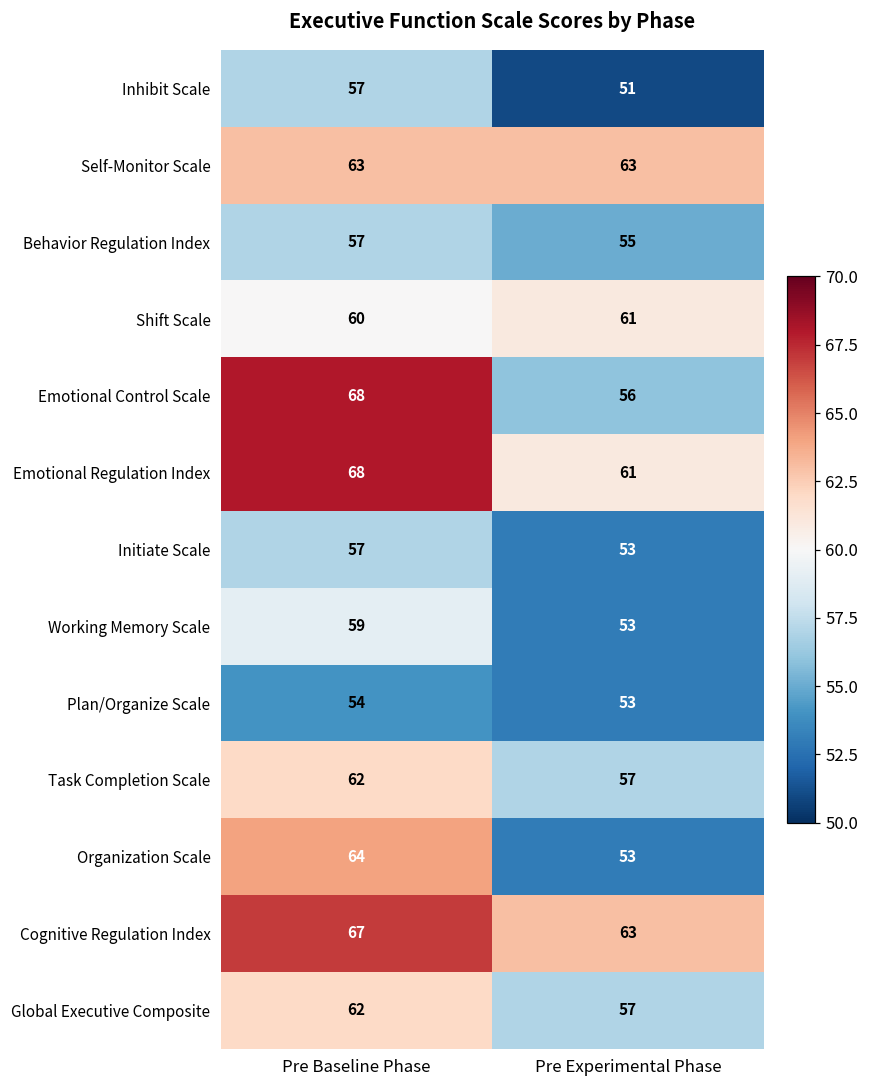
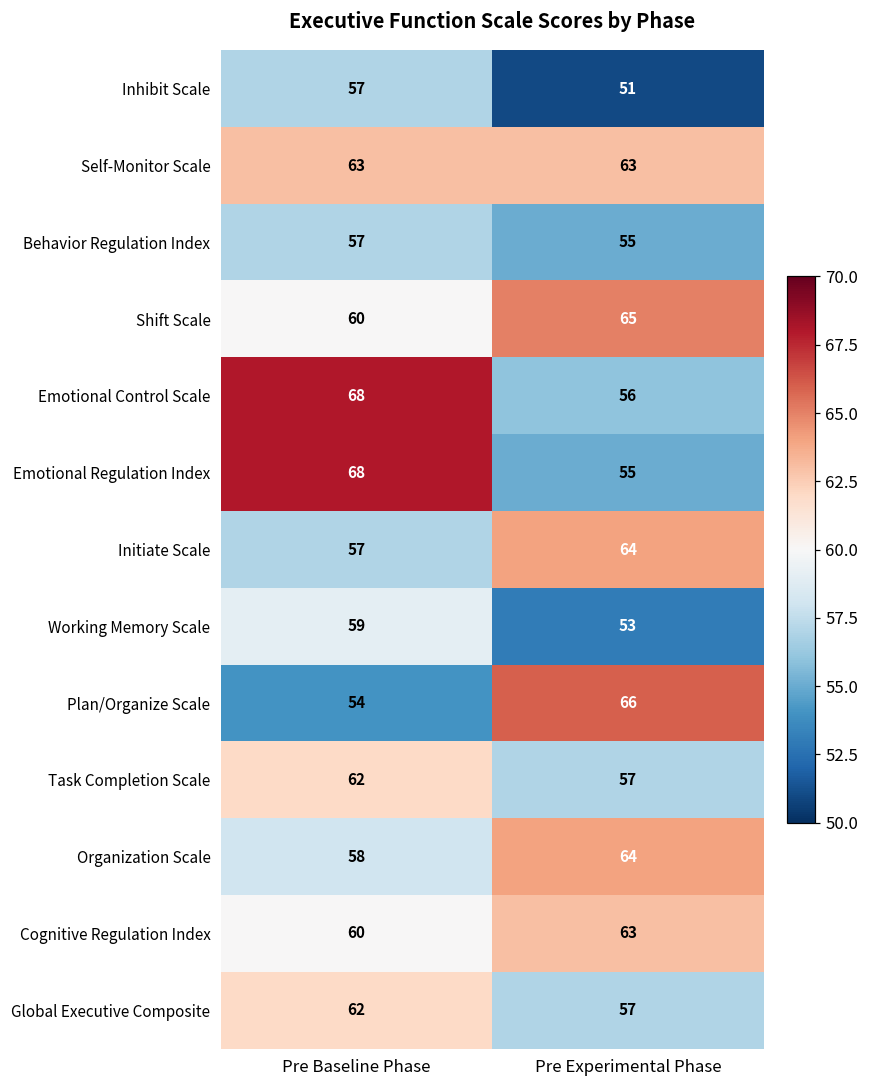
  {
    "Inhibit Scale": {
      "Pre Baseline Phase": 57,
      "Pre Experimental Phase": 51
    },
    "Self-Monitor Scale": {
      "Pre Baseline Phase": 63,
      "Pre Experimental Phase": 63
    },
    "Behavior Regulation Index": {
      "Pre Baseline Phase": 57,
      "Pre Experimental Phase": 55
    },
    "Shift Scale": {
      "Pre Baseline Phase": 60,
-     "Pre Experimental Phase": 61
+     "Pre Experimental Phase": 65
    },
    "Emotional Control Scale": {
      "Pre Baseline Phase": 68,
      "Pre Experimental Phase": 56
    },
    "Emotional Regulation Index": {
      "Pre Baseline Phase": 68,
-     "Pre Experimental Phase": 61
+     "Pre Experimental Phase": 55
    },
    "Initiate Scale": {
      "Pre Baseline Phase": 57,
-     "Pre Experimental Phase": 53
+     "Pre Experimental Phase": 64
    },
    "Working Memory Scale": {
      "Pre Baseline Phase": 59,
      "Pre Experimental Phase": 53
    },
    "Plan/Organize Scale": {
      "Pre Baseline Phase": 54,
-     "Pre Experimental Phase": 53
+     "Pre Experimental Phase": 66
    },
    "Task Completion Scale": {
      "Pre Baseline Phase": 62,
      "Pre Experimental Phase": 57
    },
    "Organization Scale": {
-     "Pre Baseline Phase": 64,
-     "Pre Experimental Phase": 53
+     "Pre Baseline Phase": 58,
+     "Pre Experimental Phase": 64
    },
    "Cognitive Regulation Index": {
-     "Pre Baseline Phase": 67,
+     "Pre Baseline Phase": 60,
      "Pre Experimental Phase": 63
    },
    "Global Executive Composite": {
      "Pre Baseline Phase": 62,
      "Pre Experimental Phase": 57
    }
  }
